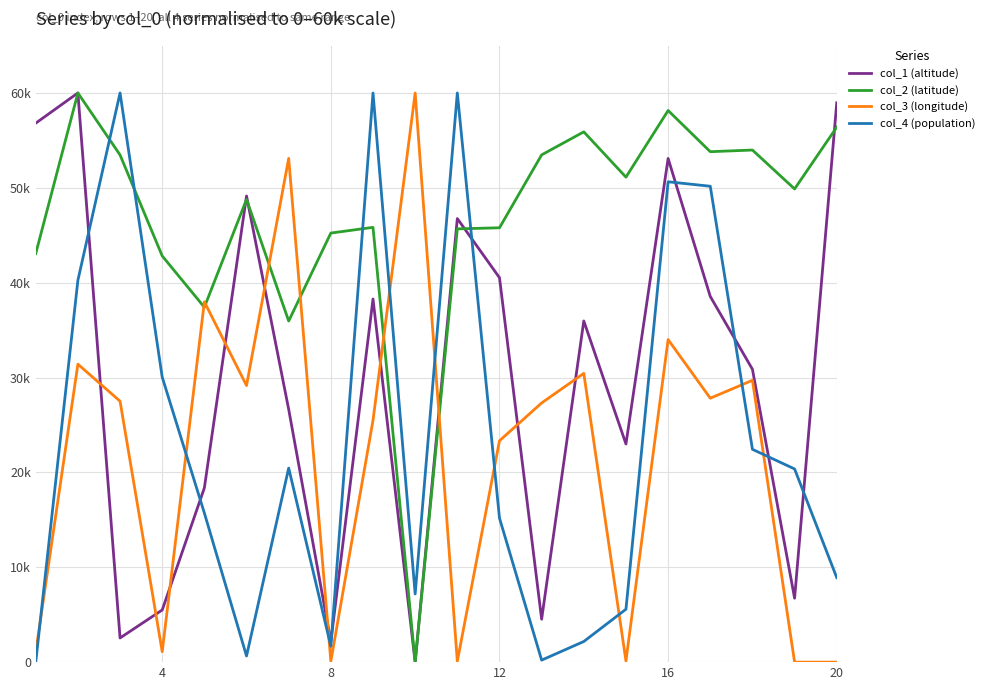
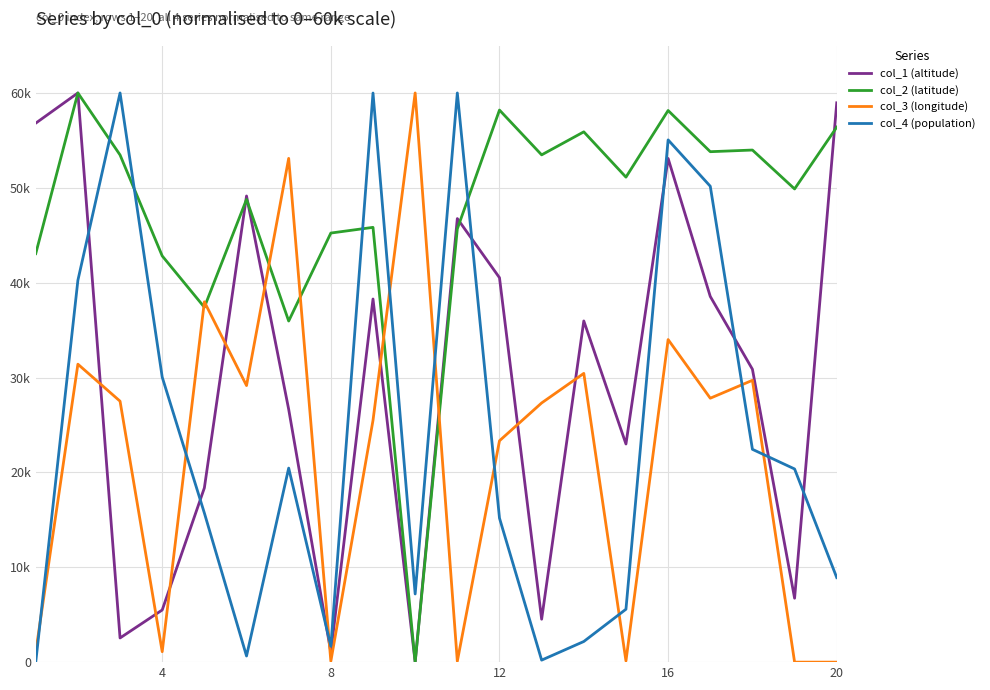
  {
    "col_1 (altitude)": {
      "4": 5000,
-     "8": 2000,
+     "8": 1000,
      "12": 41000,
      "16": 53000,
      "20": 59000
    },
    "col_2 (latitude)": {
      "4": 43000,
      "8": 45000,
-     "12": 46000,
+     "12": 58000,
      "16": 58000,
      "20": 56000
    },
    "col_3 (longitude)": {
      "4": 1000,
      "8": 0,
      "12": 23000,
      "16": 34000,
      "20": 0
    },
    "col_4 (population)": {
      "4": 30000,
      "8": 2000,
      "12": 15000,
-     "16": 51000,
+     "16": 55000,
      "20": 9000
    }
  }
